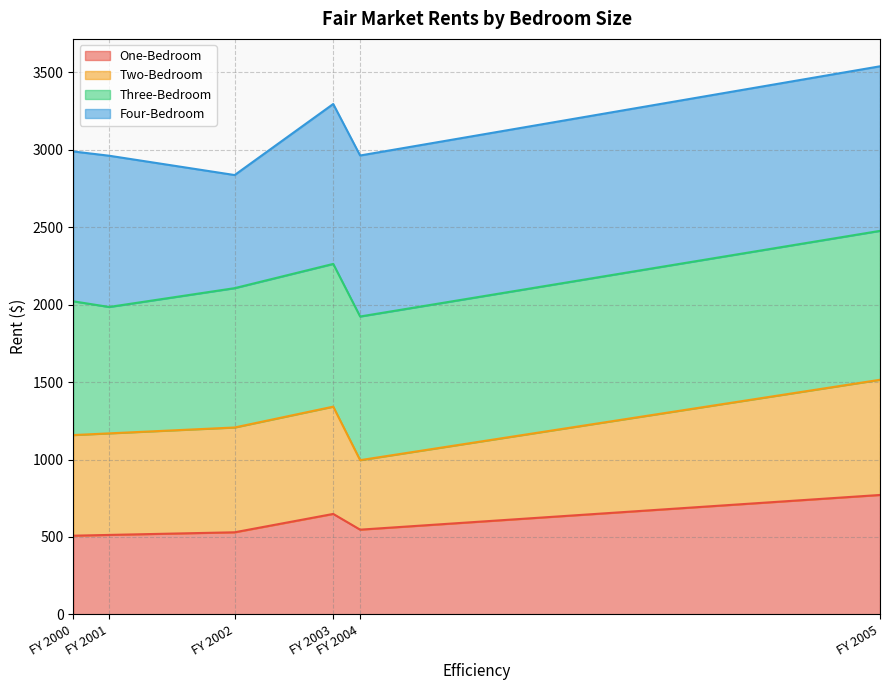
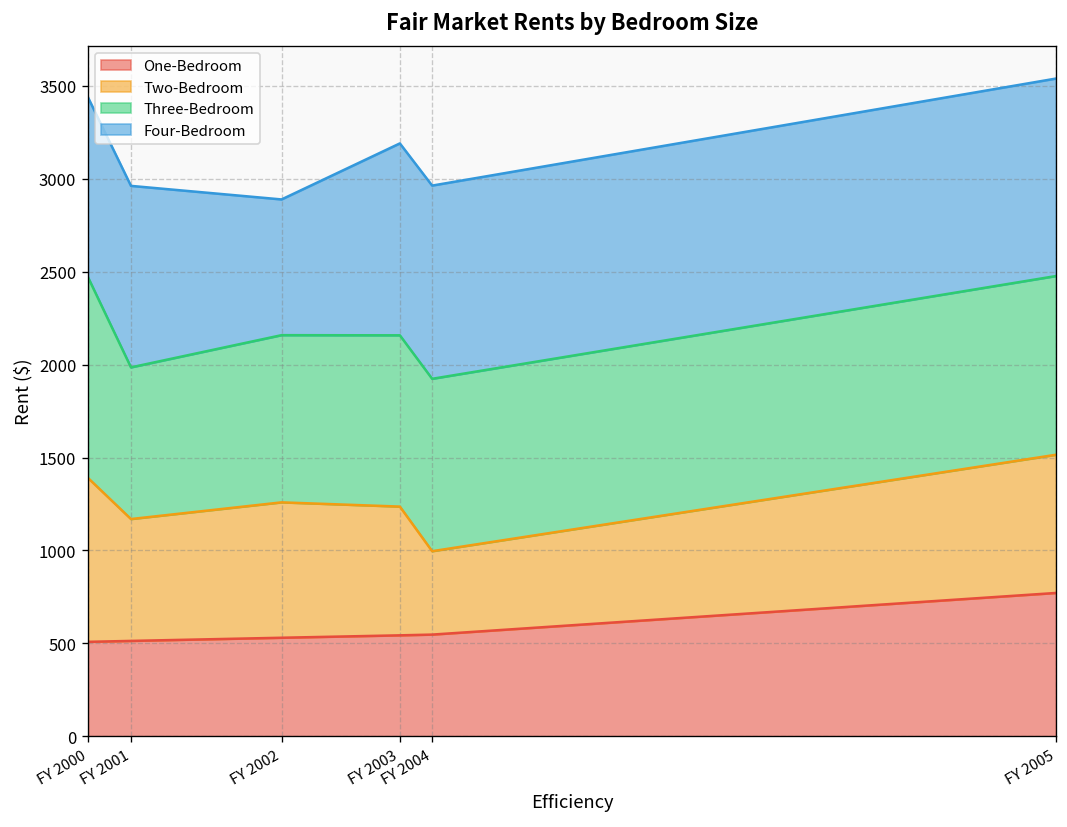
  {
    "One-Bedroom": {
      "FY 2000": 510,
      "FY 2001": 510,
      "FY 2002": 530,
-     "FY 2003": 650,
+     "FY 2003": 540,
      "FY 2004": 550,
      "FY 2005": 770
    },
    "Two-Bedroom": {
-     "FY 2000": 650,
+     "FY 2000": 880,
      "FY 2001": 660,
-     "FY 2002": 680,
+     "FY 2002": 730,
      "FY 2003": 690,
      "FY 2004": 450,
      "FY 2005": 740
    },
    "Three-Bedroom": {
-     "FY 2000": 860,
+     "FY 2000": 1080,
      "FY 2001": 820,
      "FY 2002": 900,
      "FY 2003": 920,
      "FY 2004": 930,
      "FY 2005": 960
    },
    "Four-Bedroom": {
      "FY 2000": 970,
      "FY 2001": 980,
      "FY 2002": 730,
      "FY 2003": 1030,
      "FY 2004": 1040,
      "FY 2005": 1060
    }
  }
